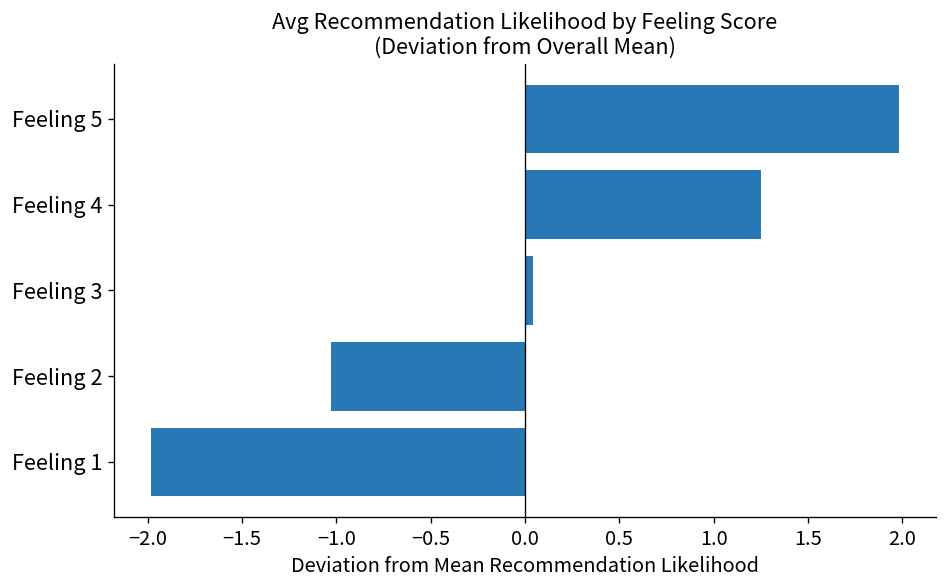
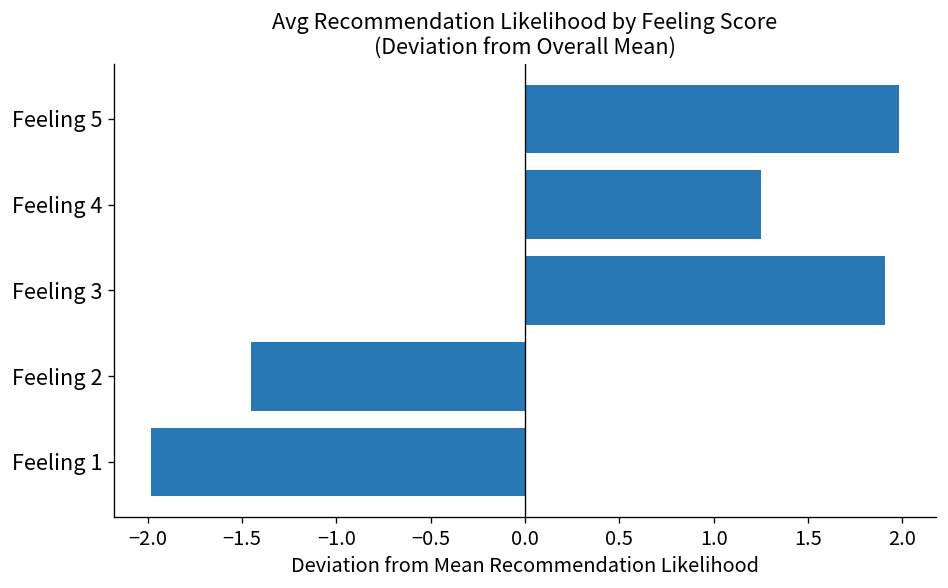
  {
    "Feeling 5": 1.98,
    "Feeling 4": 1.25,
-   "Feeling 3": 0.04,
-   "Feeling 2": -1.03,
+   "Feeling 3": 1.91,
+   "Feeling 2": -1.45,
    "Feeling 1": -1.98
  }
